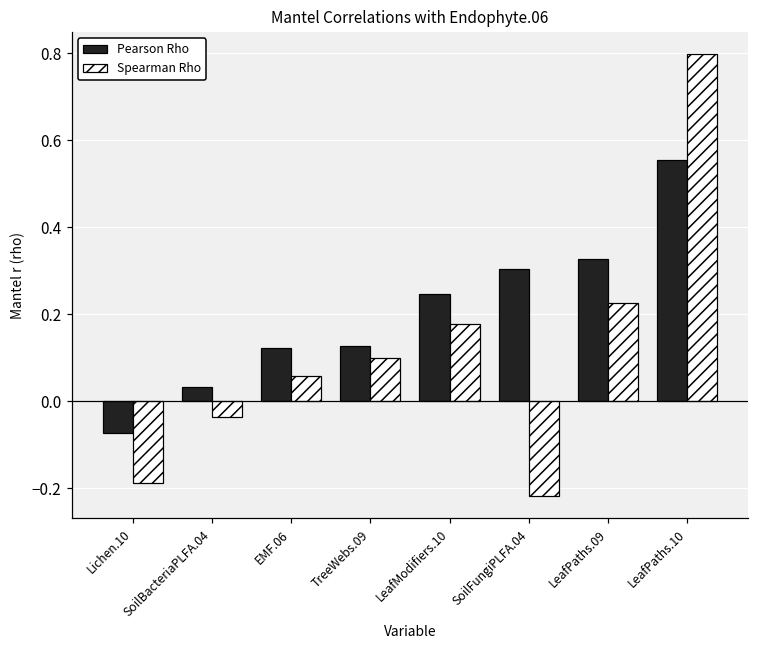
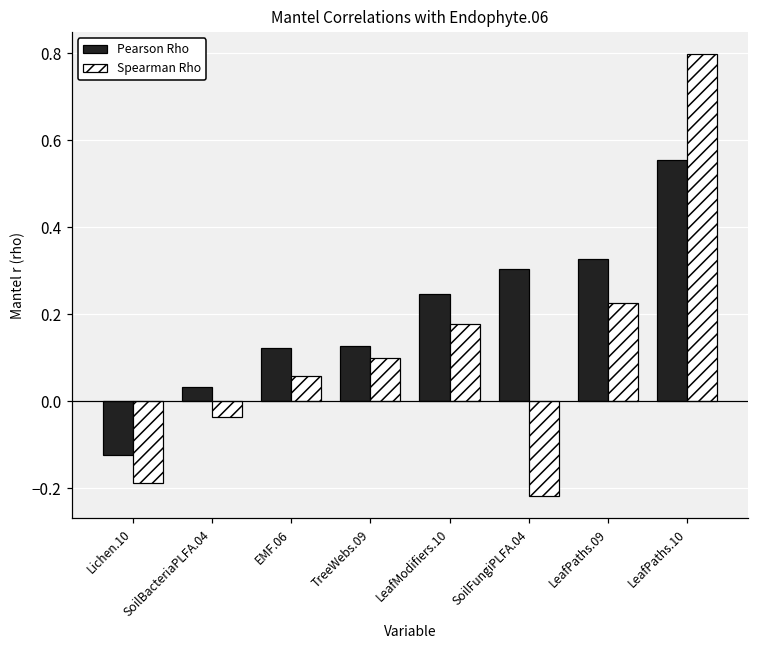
  {
    "Pearson Rho": {
-     "Lichen.10": -0.07,
+     "Lichen.10": -0.12,
      "SoilBacteriaPLFA.04": 0.03,
      "EMF.06": 0.12,
      "TreeWebs.09": 0.13,
      "LeafModifiers.10": 0.25,
      "SoilFungiPLFA.04": 0.30,
      "LeafPaths.09": 0.33,
      "LeafPaths.10": 0.55
    },
    "Spearman Rho": {
      "Lichen.10": -0.19,
      "SoilBacteriaPLFA.04": -0.04,
      "EMF.06": 0.06,
      "TreeWebs.09": 0.10,
      "LeafModifiers.10": 0.18,
      "SoilFungiPLFA.04": -0.22,
      "LeafPaths.09": 0.23,
      "LeafPaths.10": 0.80
    }
  }
